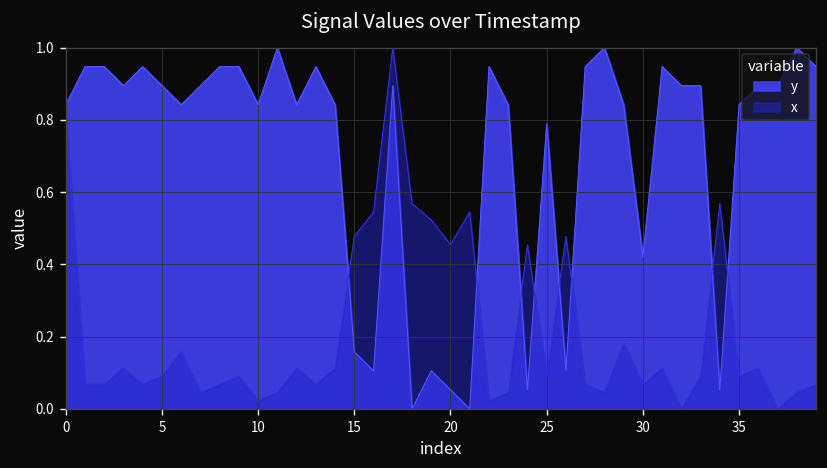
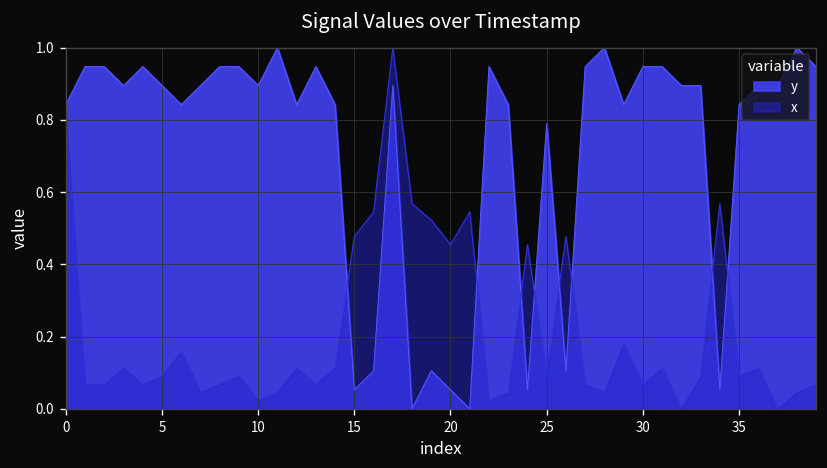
  {
    "y": {
      "0": 0.84,
      "5": 0.89,
-     "10": 0.84,
-     "15": 0.16,
+     "10": 0.89,
+     "15": 0.05,
      "20": 0.05,
      "25": 0.79,
-     "30": 0.42,
+     "30": 0.95,
      "35": 0.84
    },
    "x": {
      "0": 0.82,
      "5": 0.09,
      "10": 0.02,
      "15": 0.48,
      "20": 0.45,
      "25": 0.09,
      "30": 0.07,
      "35": 0.09
    }
  }
